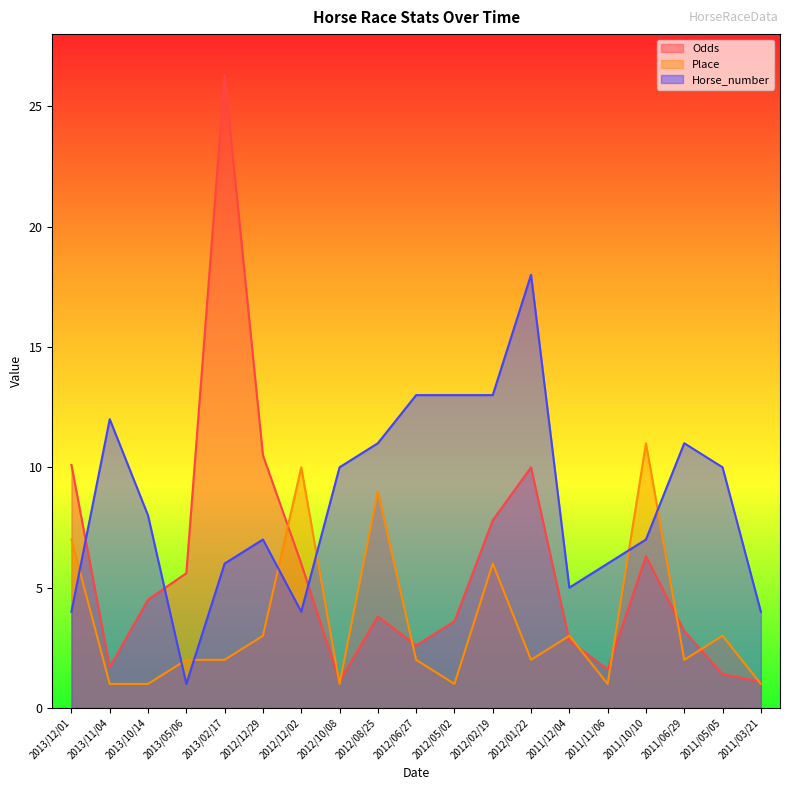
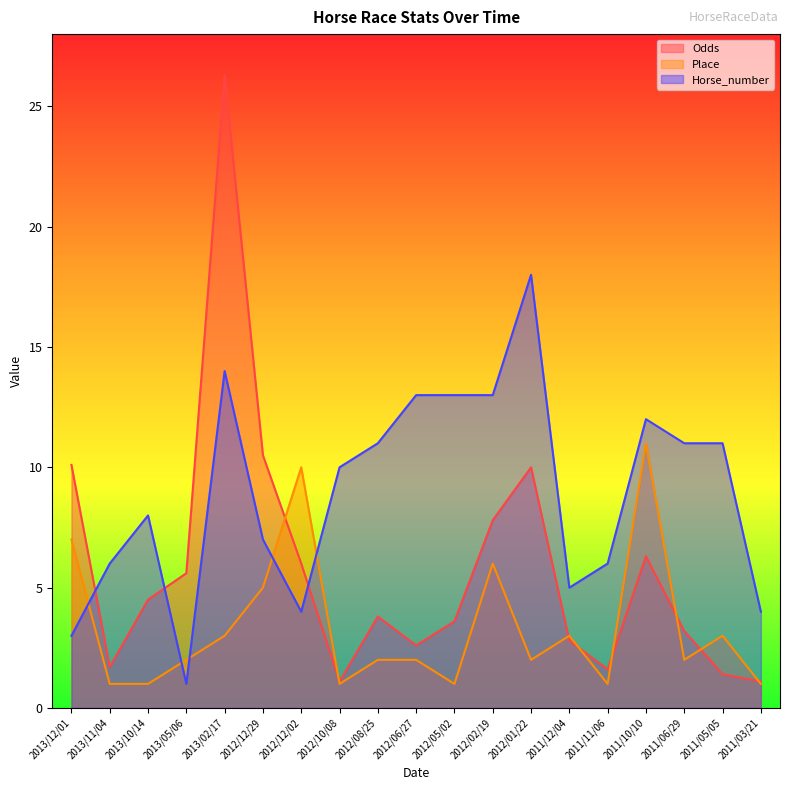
  {
    "Odds": {
      "2013/12/01": 10,
      "2013/11/04": 1.7,
      "2013/10/14": 4.5,
      "2013/05/06": 5.6,
      "2013/02/17": 26.3,
      "2012/12/29": 10.5,
      "2012/12/02": 6,
      "2012/08/25": 3.8,
      "2012/06/27": 2.6,
      "2012/05/02": 3.6,
      "2012/02/19": 7.8,
      "2012/01/22": 10,
      "2011/12/04": 2.8,
      "2011/11/06": 1.6,
      "2011/10/10": 6.3,
      "2011/06/29": 3.2,
      "2011/05/05": 1.4
    },
    "Place": {
      "2013/12/01": 7,
      "2013/11/04": 1,
      "2013/10/14": 1,
      "2013/05/06": 2,
-     "2013/02/17": 2,
-     "2012/12/29": 3,
+     "2013/02/17": 3,
+     "2012/12/29": 5,
      "2012/12/02": 10,
-     "2012/08/25": 9,
+     "2012/08/25": 2,
      "2012/06/27": 2,
      "2012/05/02": 1,
      "2012/02/19": 6,
      "2012/01/22": 2,
      "2011/12/04": 3,
      "2011/11/06": 1,
      "2011/10/10": 11,
      "2011/06/29": 2,
      "2011/05/05": 3
    },
    "Horse_number": {
-     "2013/12/01": 4,
-     "2013/11/04": 12,
+     "2013/12/01": 3,
+     "2013/11/04": 6,
      "2013/10/14": 8,
      "2013/05/06": 1,
-     "2013/02/17": 6,
+     "2013/02/17": 14,
      "2012/12/29": 7,
      "2012/12/02": 4,
      "2012/10/08": 10,
      "2012/08/25": 11,
      "2012/06/27": 13,
      "2012/05/02": 13,
      "2012/02/19": 13,
      "2012/01/22": 18,
      "2011/12/04": 5,
      "2011/11/06": 6,
-     "2011/10/10": 7,
+     "2011/10/10": 12,
      "2011/06/29": 11,
-     "2011/05/05": 10,
+     "2011/05/05": 11,
      "2011/03/21": 4
    }
  }
